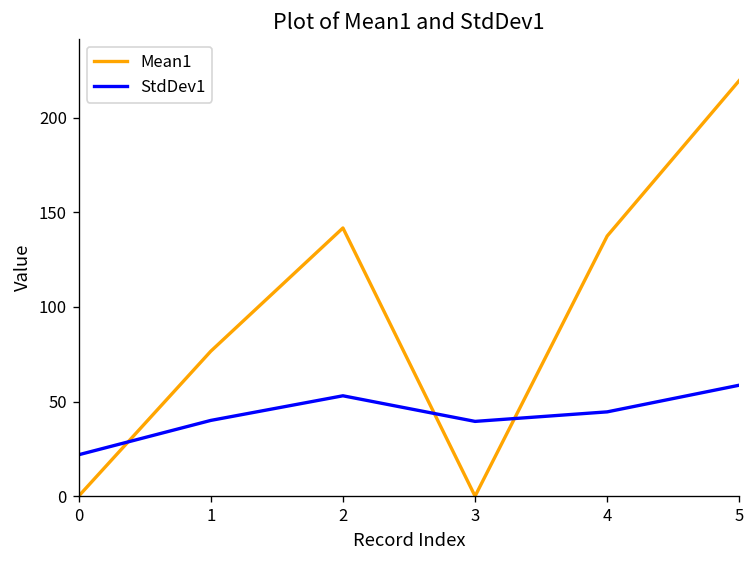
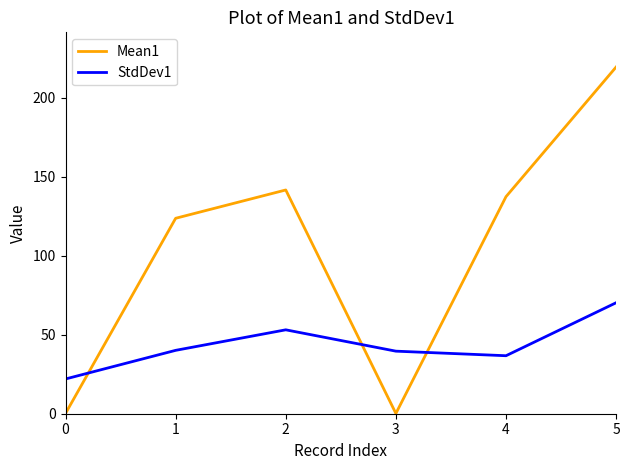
  {
    "Mean1": {
      "0": 0,
-     "1": 77,
+     "1": 124,
      "2": 142,
      "3": 0,
      "4": 137,
      "5": 220
    },
    "StdDev1": {
      "0": 22,
      "1": 40,
      "2": 53,
      "3": 40,
-     "4": 45,
-     "5": 59
+     "4": 37,
+     "5": 70
    }
  }
